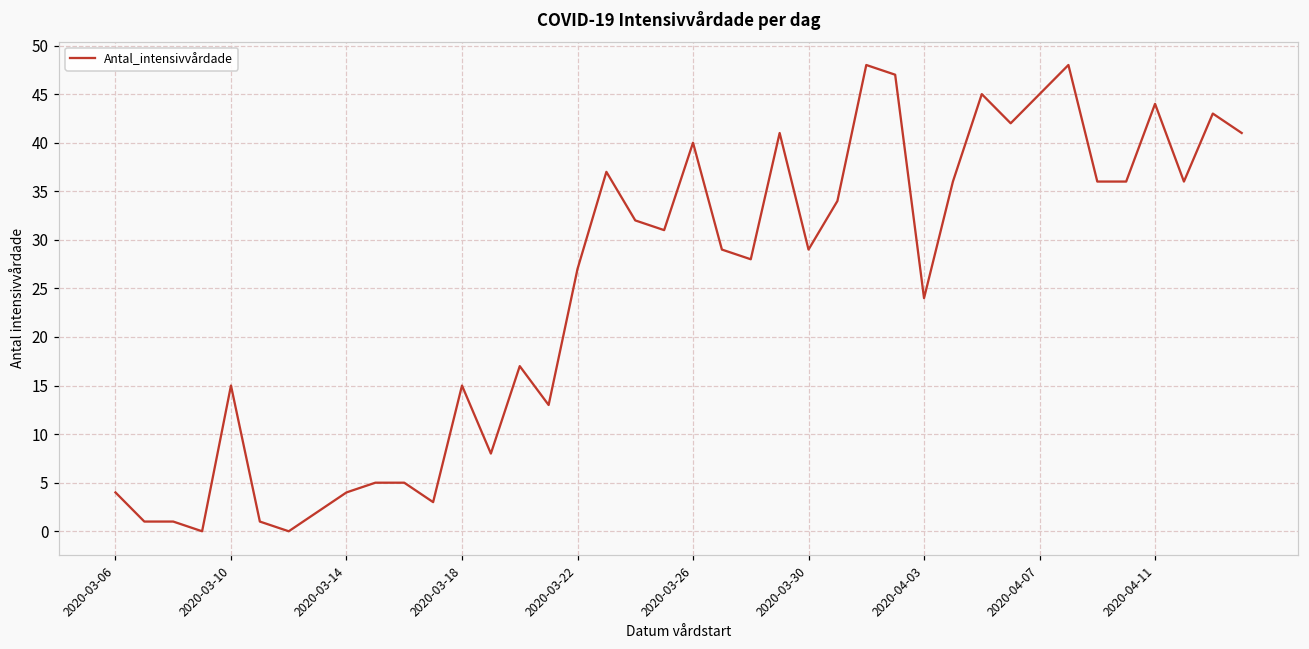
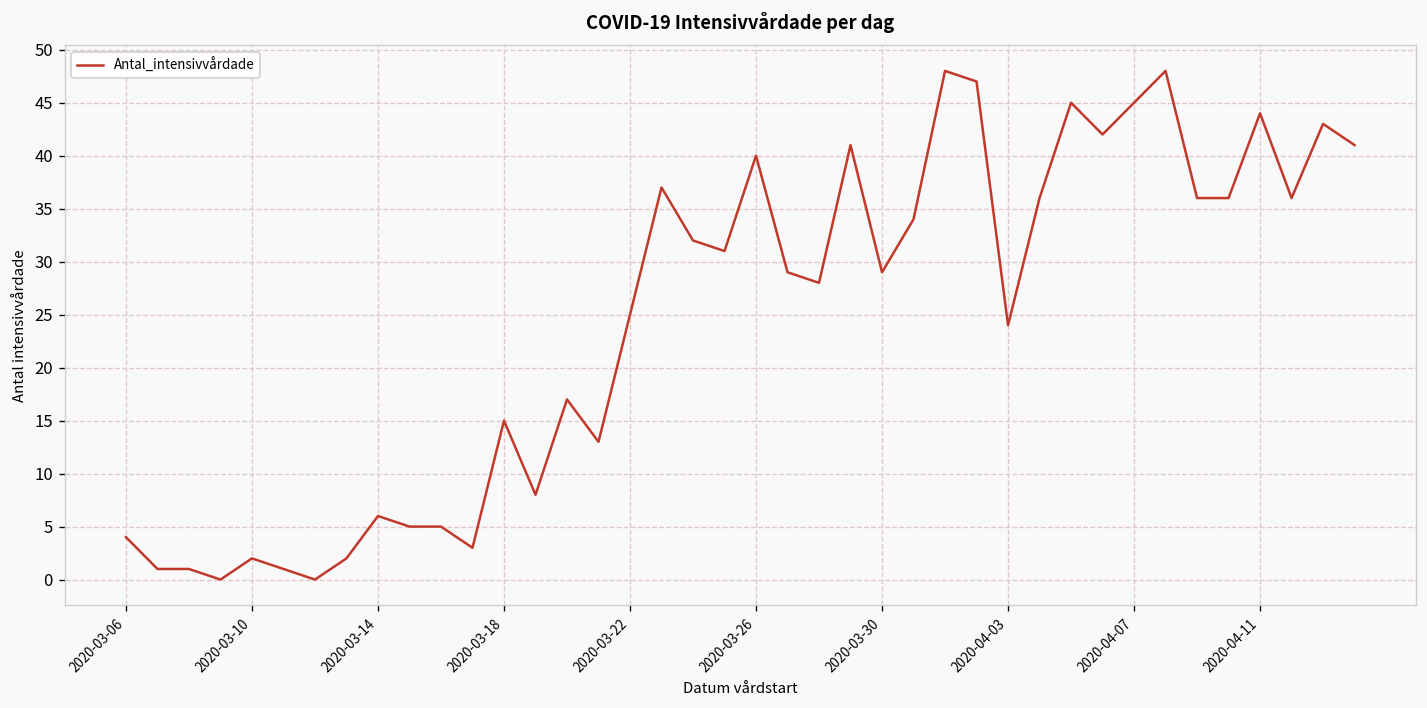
  {
    "2020-03-06": 4,
-   "2020-03-10": 15,
-   "2020-03-14": 4,
+   "2020-03-10": 2,
+   "2020-03-14": 6,
    "2020-03-18": 15,
-   "2020-03-22": 27,
+   "2020-03-22": 25,
    "2020-03-26": 40,
    "2020-03-30": 29,
    "2020-04-03": 24,
    "2020-04-07": 45,
    "2020-04-11": 44
  }
